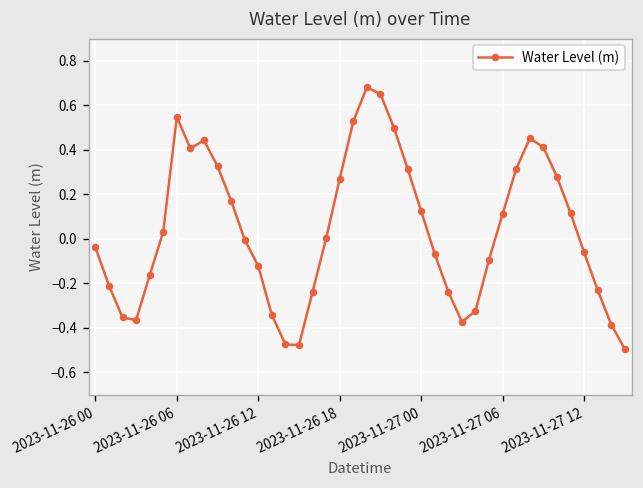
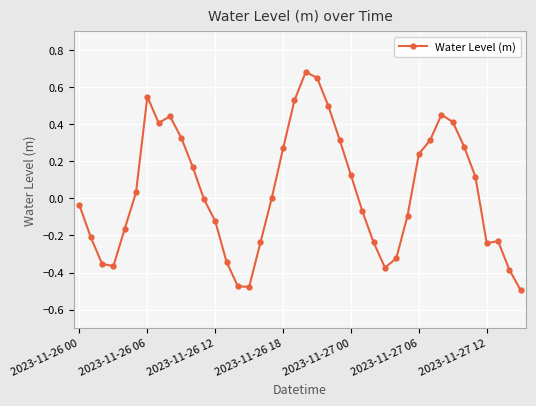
  {
    "2023-11-26 00": -0.04,
    "2023-11-26 06": 0.55,
    "2023-11-26 12": -0.12,
    "2023-11-26 18": 0.27,
    "2023-11-27 00": 0.12,
-   "2023-11-27 06": 0.11,
-   "2023-11-27 12": -0.06
+   "2023-11-27 06": 0.24,
+   "2023-11-27 12": -0.24
  }
